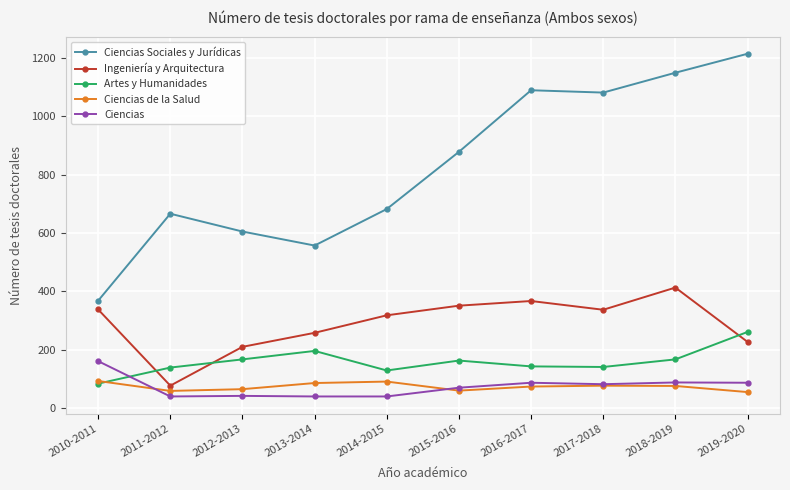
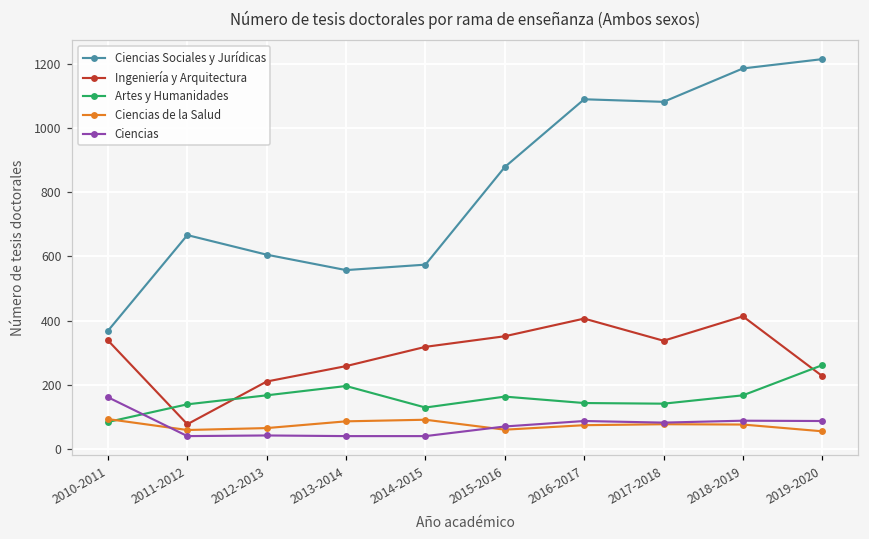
  {
    "Ciencias Sociales y Jurídicas": {
      "2010-2011": 370,
      "2011-2012": 670,
      "2012-2013": 610,
      "2013-2014": 560,
-     "2014-2015": 680,
+     "2014-2015": 570,
      "2015-2016": 880,
      "2016-2017": 1090,
      "2017-2018": 1080,
-     "2018-2019": 1150,
+     "2018-2019": 1190,
      "2019-2020": 1210
    },
    "Ingeniería y Arquitectura": {
      "2010-2011": 340,
      "2011-2012": 80,
      "2012-2013": 210,
      "2013-2014": 260,
      "2014-2015": 320,
      "2015-2016": 350,
-     "2016-2017": 370,
+     "2016-2017": 410,
      "2017-2018": 340,
      "2018-2019": 410,
      "2019-2020": 230
    },
    "Artes y Humanidades": {
      "2010-2011": 80,
      "2011-2012": 140,
      "2012-2013": 170,
      "2013-2014": 200,
      "2014-2015": 130,
      "2015-2016": 160,
      "2016-2017": 140,
      "2017-2018": 140,
      "2018-2019": 170,
      "2019-2020": 260
    },
    "Ciencias de la Salud": {
      "2010-2011": 90,
      "2011-2012": 60,
      "2012-2013": 70,
      "2013-2014": 90,
      "2014-2015": 90,
      "2015-2016": 60,
      "2016-2017": 70,
      "2018-2019": 80,
      "2019-2020": 60
    },
    "Ciencias": {
      "2010-2011": 160,
      "2011-2012": 40,
      "2012-2013": 40,
      "2013-2014": 40,
      "2014-2015": 40,
      "2015-2016": 70,
      "2016-2017": 90,
      "2018-2019": 90,
      "2019-2020": 90
    }
  }
